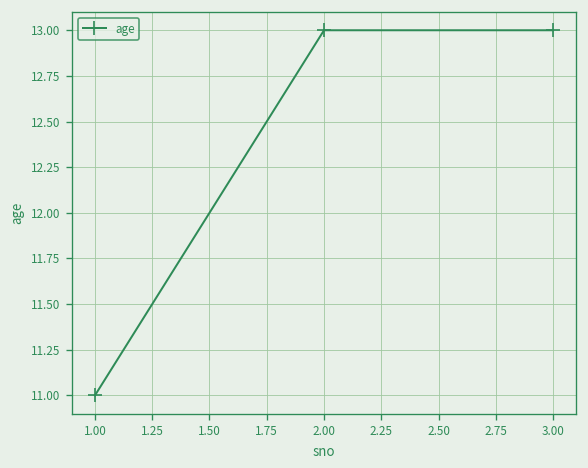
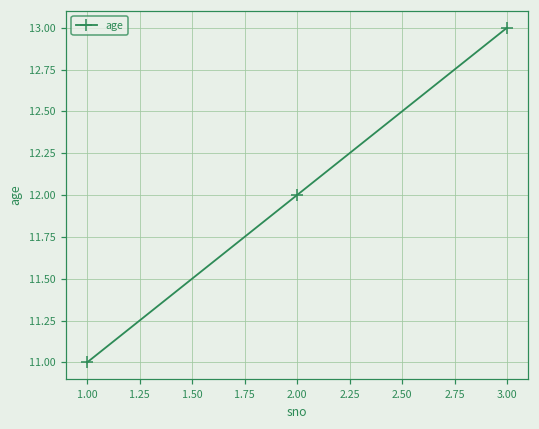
  {
    "1.00": 11,
-   "2.00": 13,
+   "2.00": 12,
    "3.00": 13
  }
